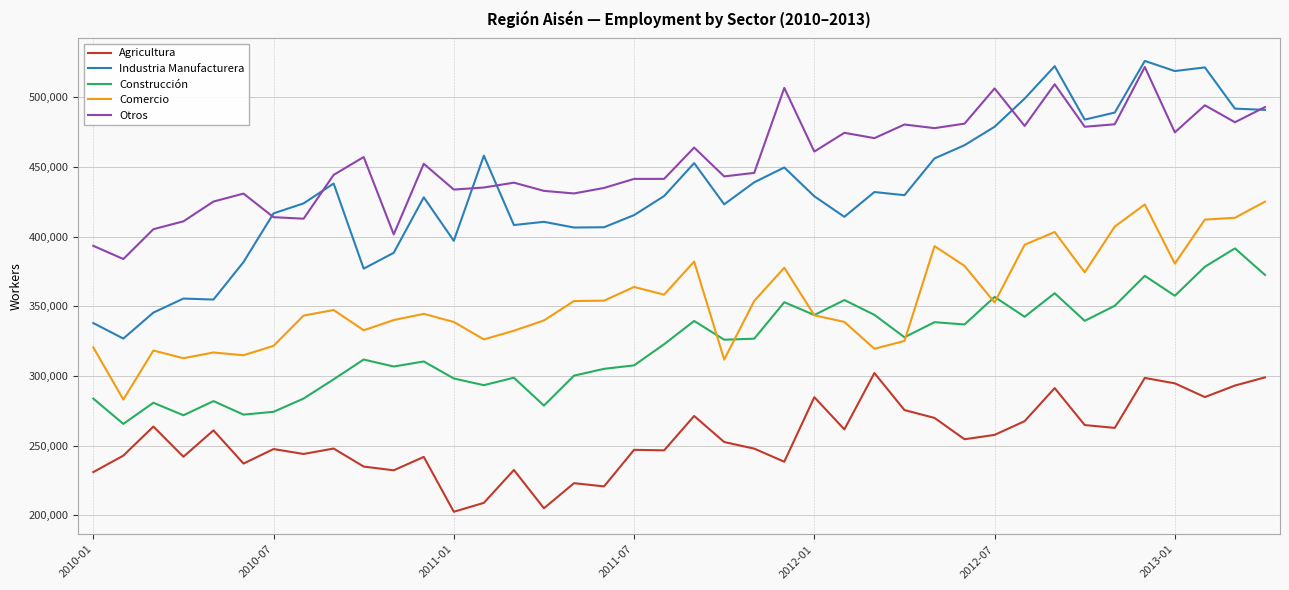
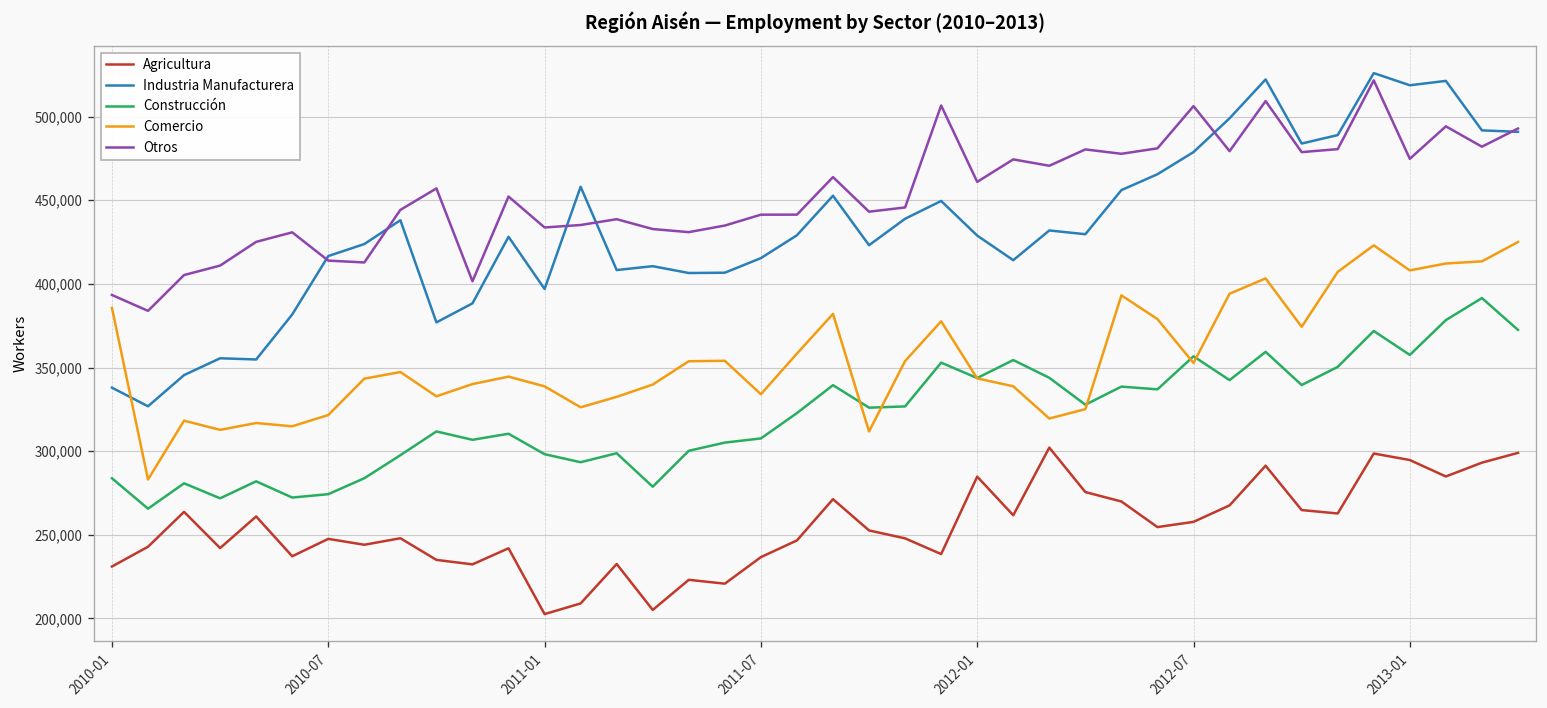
  {
    "Agricultura": {
      "2010-01": "231,000",
      "2010-07": "248,000",
      "2011-01": "203,000",
-     "2011-07": "247,000",
+     "2011-07": "237,000",
      "2012-01": "285,000",
      "2012-07": "258,000",
      "2013-01": "295,000"
    },
    "Industria Manufacturera": {
      "2010-01": "338,000",
      "2010-07": "417,000",
      "2011-01": "397,000",
      "2011-07": "415,000",
      "2012-01": "429,000",
      "2012-07": "479,000",
      "2013-01": "519,000"
    },
    "Construcción": {
      "2010-01": "284,000",
      "2010-07": "274,000",
      "2011-01": "298,000",
      "2011-07": "308,000",
      "2012-07": "357,000",
      "2013-01": "358,000"
    },
    "Comercio": {
-     "2010-01": "321,000",
+     "2010-01": "386,000",
      "2010-07": "322,000",
      "2011-01": "339,000",
-     "2011-07": "364,000",
+     "2011-07": "334,000",
      "2012-07": "353,000",
-     "2013-01": "381,000"
+     "2013-01": "408,000"
    },
    "Otros": {
      "2010-01": "393,000",
      "2010-07": "414,000",
      "2011-01": "434,000",
      "2011-07": "441,000",
      "2012-01": "461,000",
      "2012-07": "506,000",
      "2013-01": "475,000"
    }
  }
